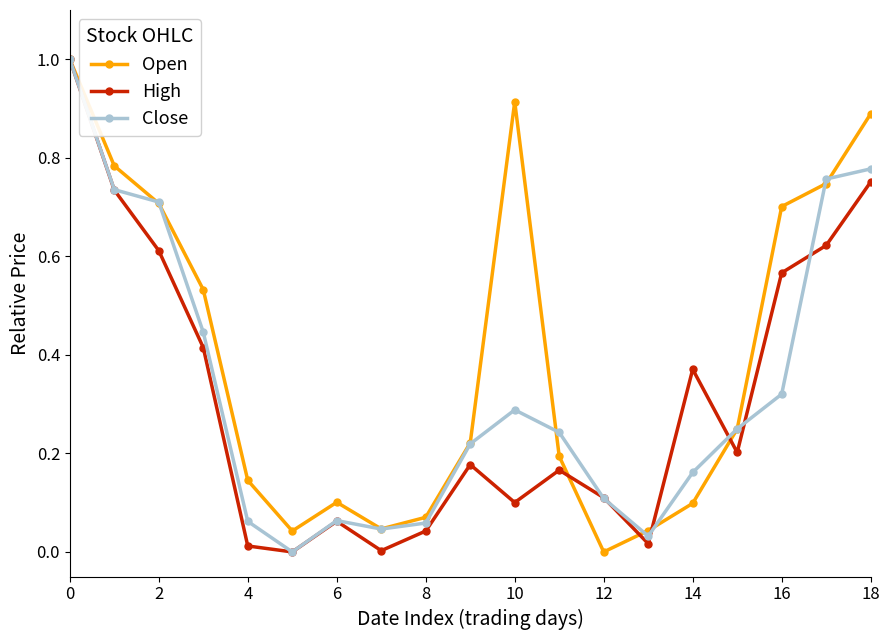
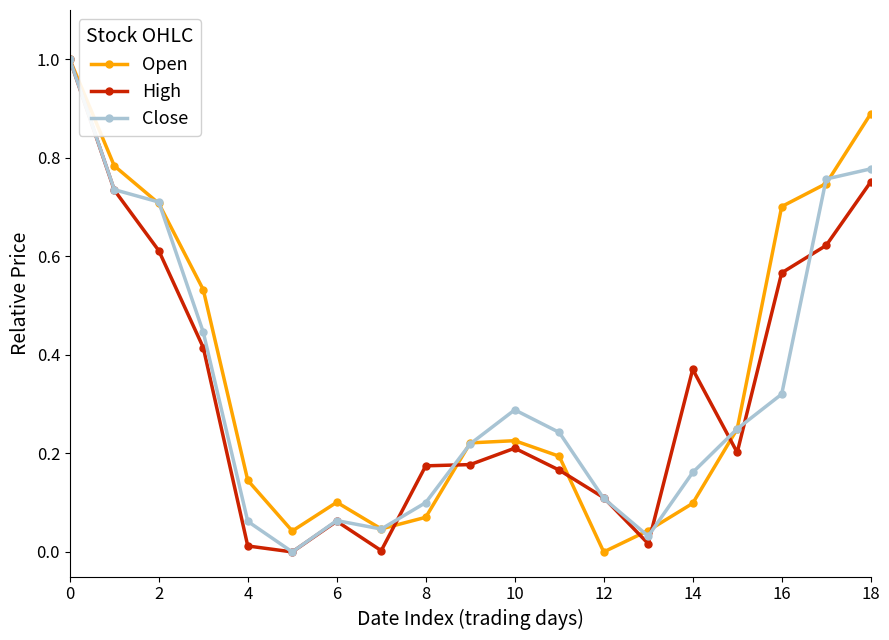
  {
    "Open": {
      "4": 0.15,
      "6": 0.10,
      "8": 0.07,
-     "10": 0.91,
+     "10": 0.23,
      "12": 0.00,
      "14": 0.10,
      "16": 0.70,
      "18": 0.89
    },
    "High": {
      "2": 0.61,
      "4": 0.01,
-     "8": 0.04,
-     "10": 0.10,
+     "8": 0.17,
+     "10": 0.21,
      "14": 0.37,
      "16": 0.57,
      "18": 0.75
    },
    "Close": {
      "4": 0.06,
-     "8": 0.06,
+     "8": 0.10,
      "10": 0.29,
      "14": 0.16,
      "16": 0.32,
      "18": 0.78
    }
  }
